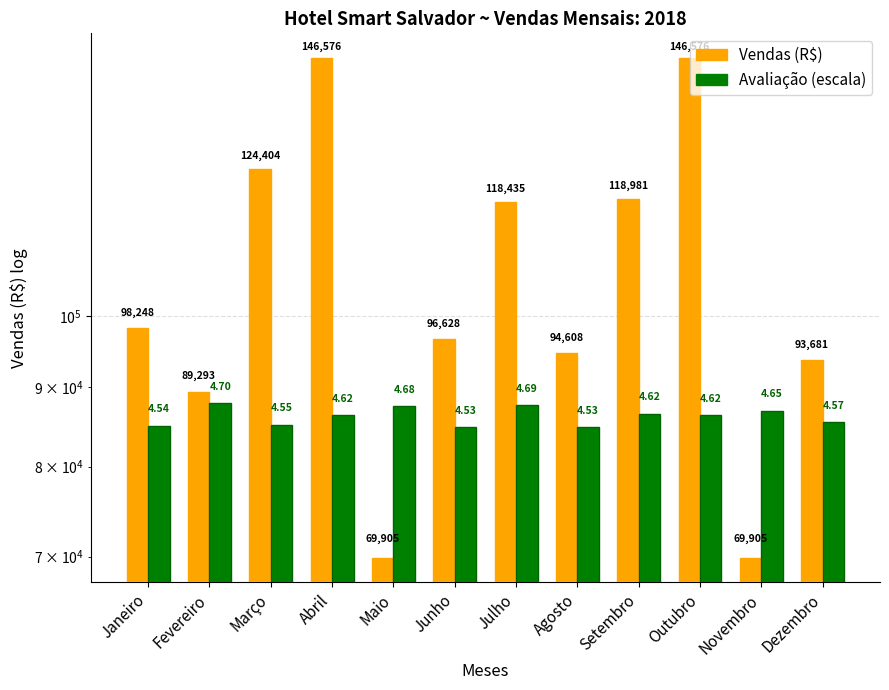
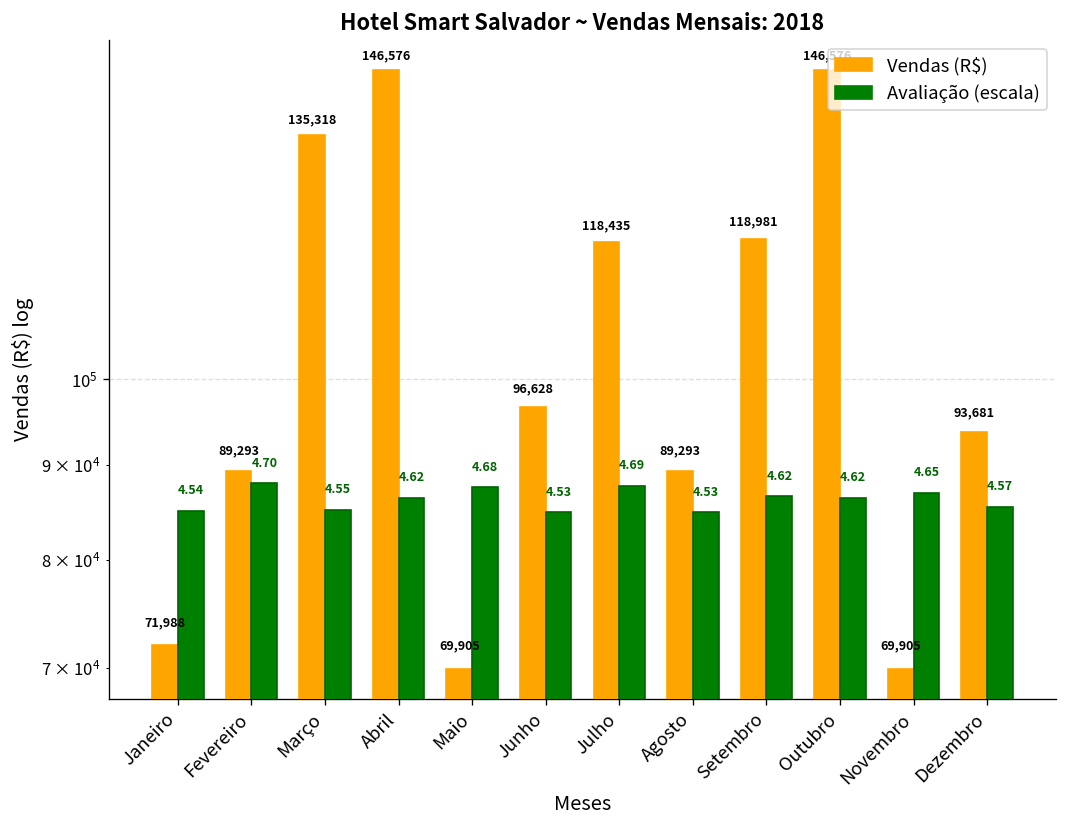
  {
    "Vendas (R$)": {
-     "Janeiro": "98,248",
+     "Janeiro": "71,988",
      "Fevereiro": "89,293",
-     "Março": "124,404",
+     "Março": "135,318",
      "Abril": "146,576",
      "Maio": "69,905",
      "Junho": "96,628",
      "Julho": "118,435",
-     "Agosto": "94,608",
+     "Agosto": "89,293",
      "Setembro": "118,981",
      "Novembro": "69,905",
      "Dezembro": "93,681"
    }
  }
